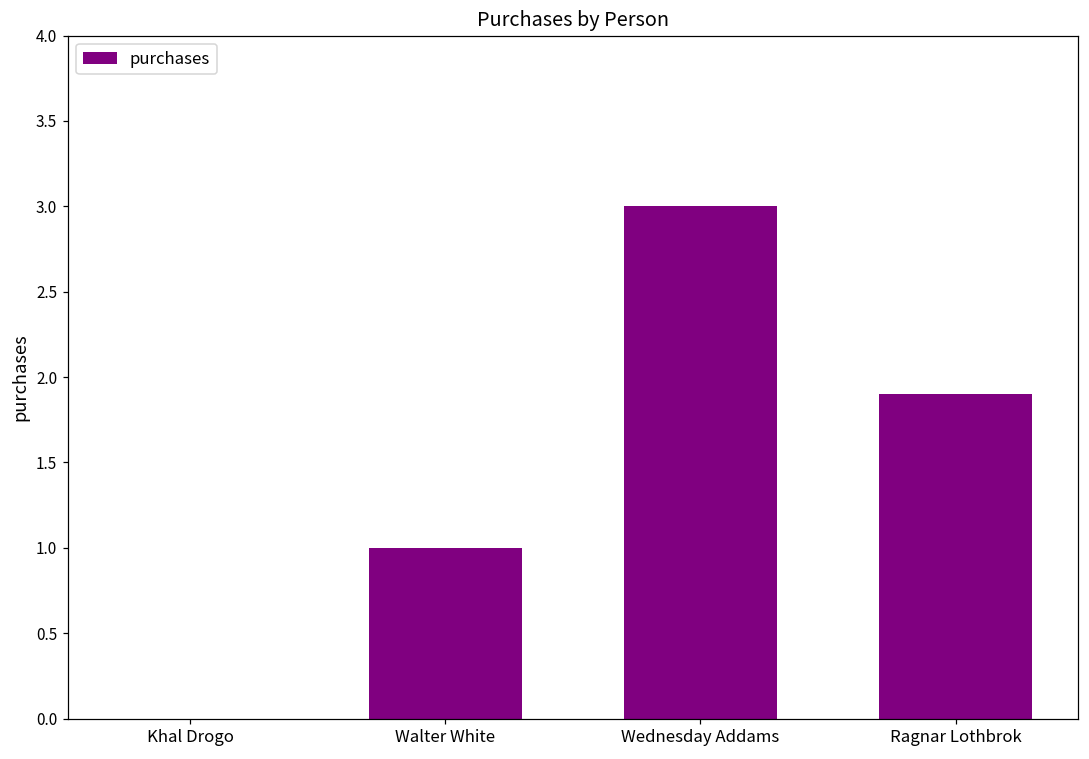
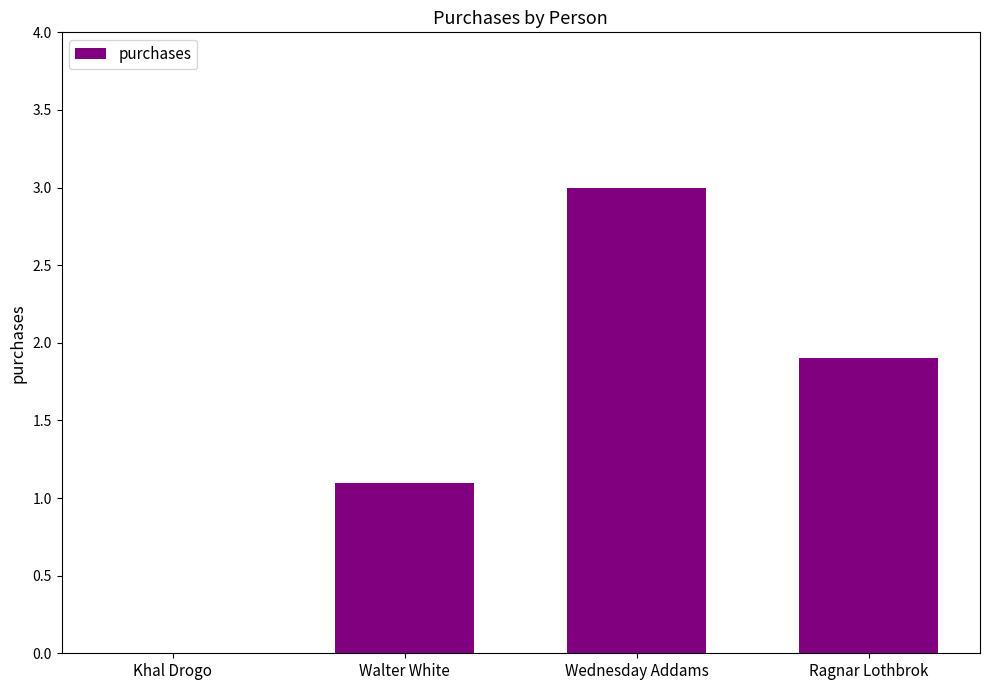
  {
    "Khal Drogo": 0.0,
-   "Walter White": 1.0,
+   "Walter White": 1.1,
    "Wednesday Addams": 3.0,
    "Ragnar Lothbrok": 1.9
  }
